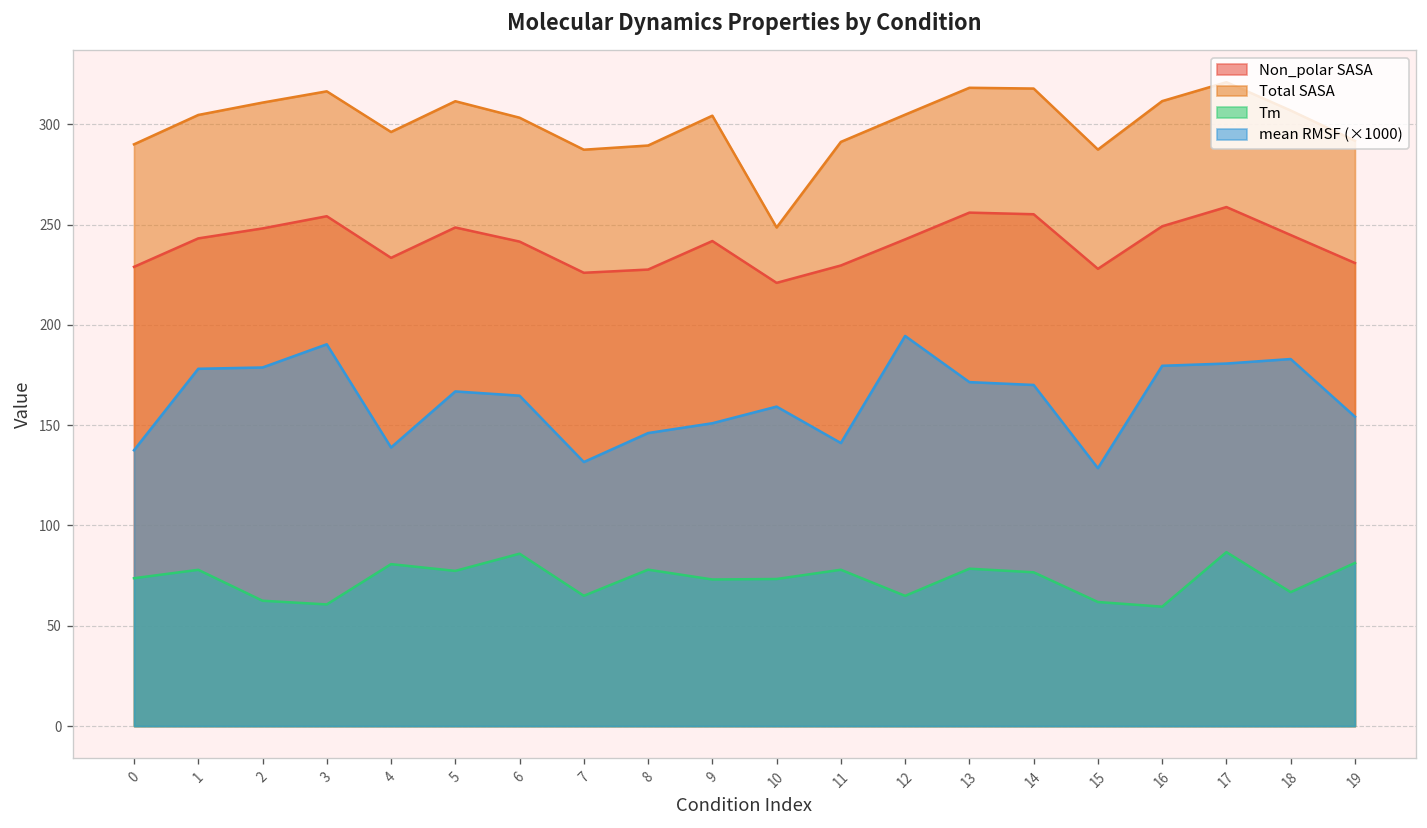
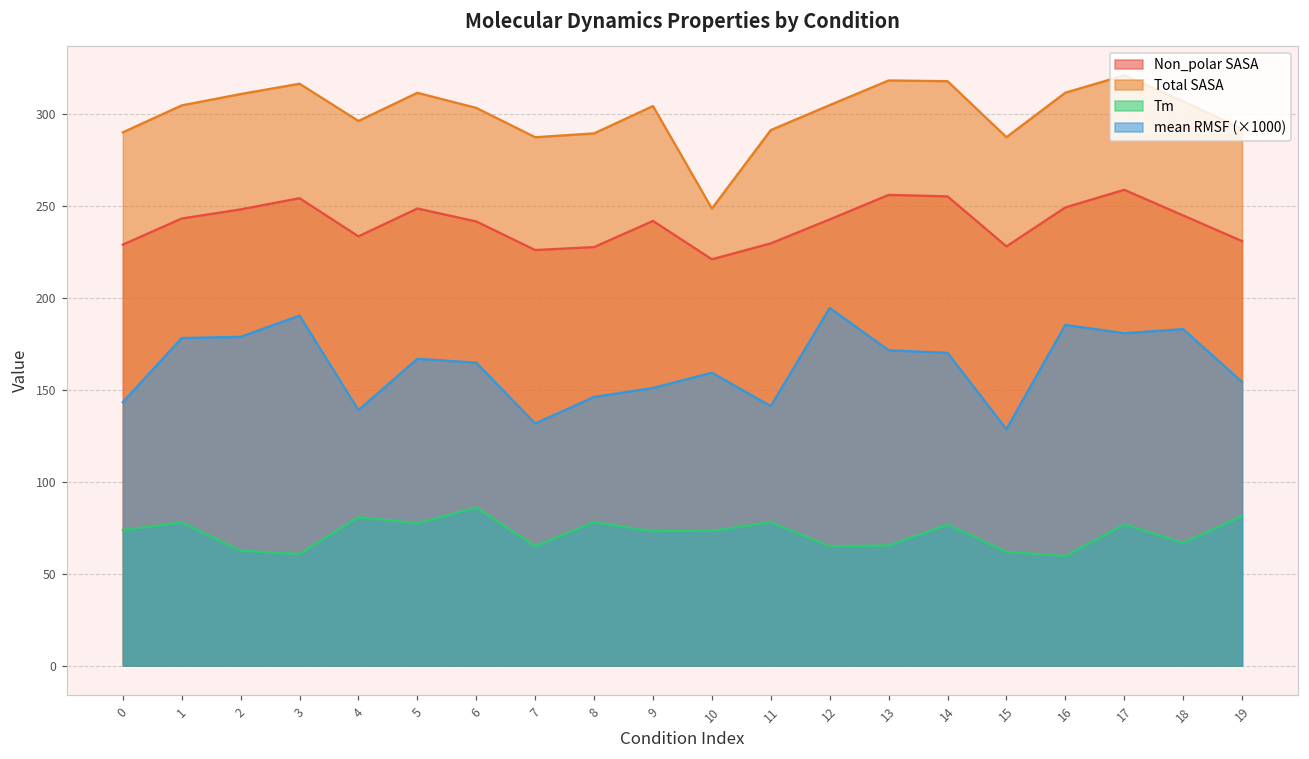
  {
    "Tm": {
      "0": 74,
      "1": 78,
      "2": 62,
      "3": 61,
      "4": 81,
      "5": 77,
      "6": 86,
      "7": 65,
      "8": 78,
      "9": 73,
      "10": 73,
      "11": 78,
      "12": 65,
-     "13": 78,
+     "13": 65,
      "14": 77,
      "15": 62,
      "16": 60,
-     "17": 87,
+     "17": 77,
      "18": 67,
      "19": 81
    },
    "mean RMSF (×1000)": {
-     "0": 137,
+     "0": 143,
      "1": 178,
      "2": 179,
      "3": 190,
      "4": 139,
      "5": 167,
      "6": 165,
      "7": 132,
      "8": 146,
      "9": 151,
      "10": 159,
      "11": 141,
      "12": 194,
      "13": 171,
      "14": 170,
      "15": 129,
-     "16": 180,
+     "16": 185,
      "17": 181,
      "18": 183,
      "19": 154
    }
  }
